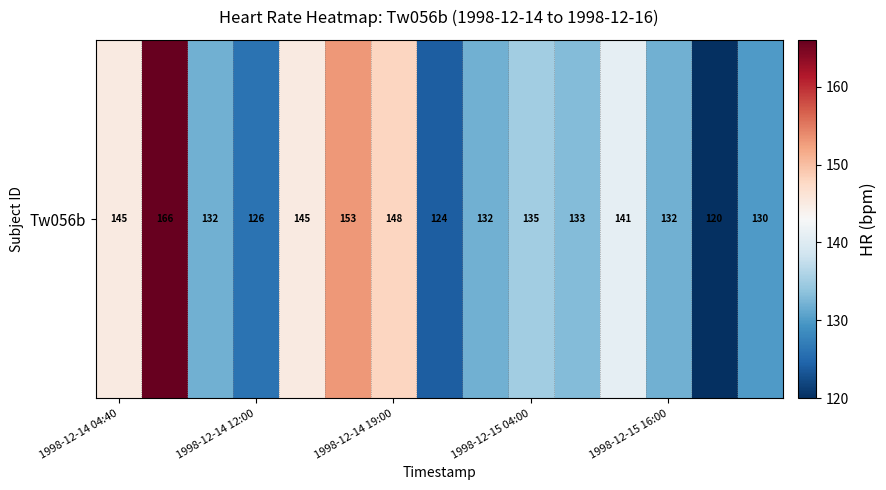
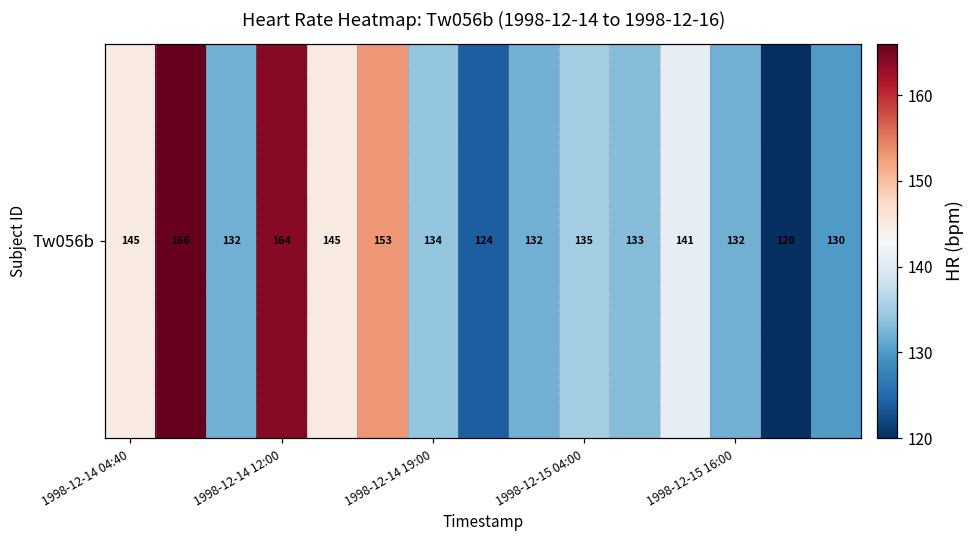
  {
    "Tw056b": {
      "1998-12-14 04:40": 145,
-     "1998-12-14 12:00": 126,
-     "1998-12-14 19:00": 148,
+     "1998-12-14 12:00": 164,
+     "1998-12-14 19:00": 134,
      "1998-12-15 04:00": 135,
      "1998-12-15 16:00": 132
    }
  }
